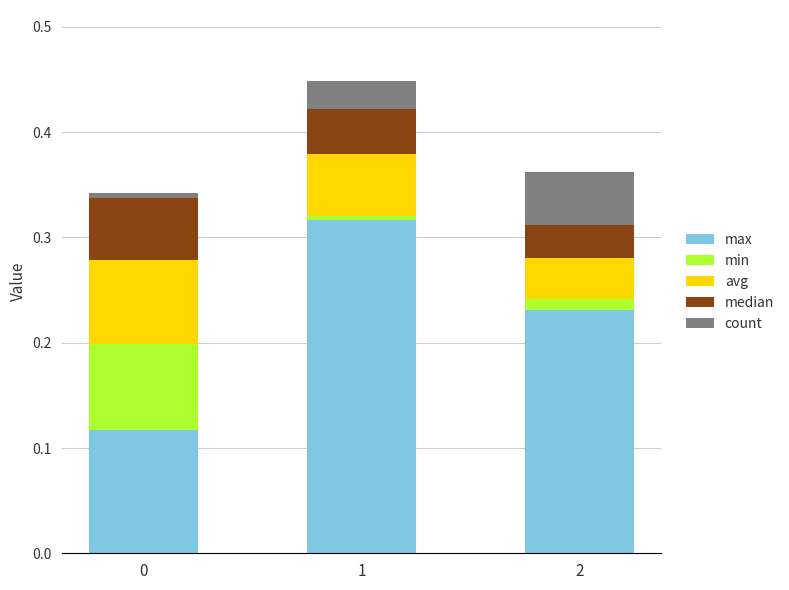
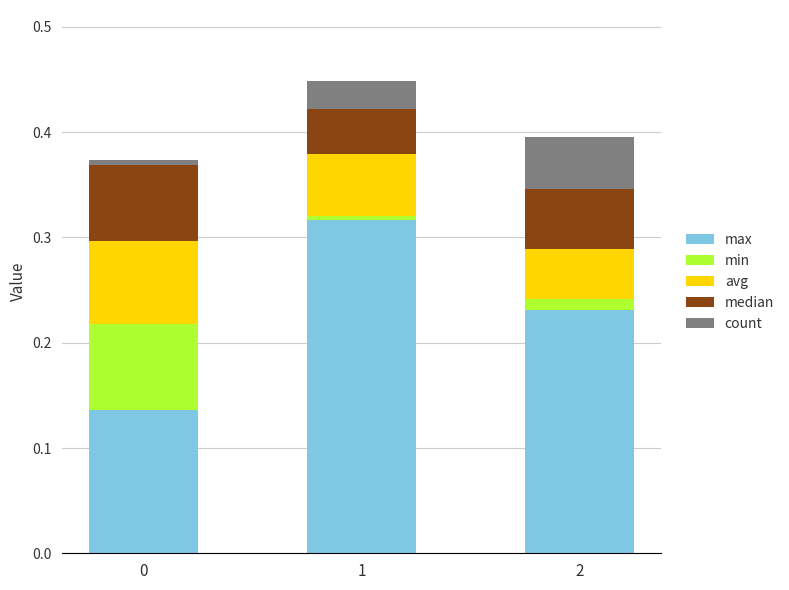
  {
    "max": {
-     "0": 0.117,
+     "0": 0.136,
      "1": 0.317,
      "2": 0.231
    },
    "min": {
      "0": 0.082,
      "1": 0.004,
      "2": 0.011
    },
    "avg": {
      "0": 0.079,
      "1": 0.059,
-     "2": 0.039
+     "2": 0.047
    },
    "median": {
-     "0": 0.059,
+     "0": 0.072,
      "1": 0.042,
-     "2": 0.031
+     "2": 0.057
    },
    "count": {
      "0": 0.005,
      "1": 0.027,
      "2": 0.050
    }
  }
